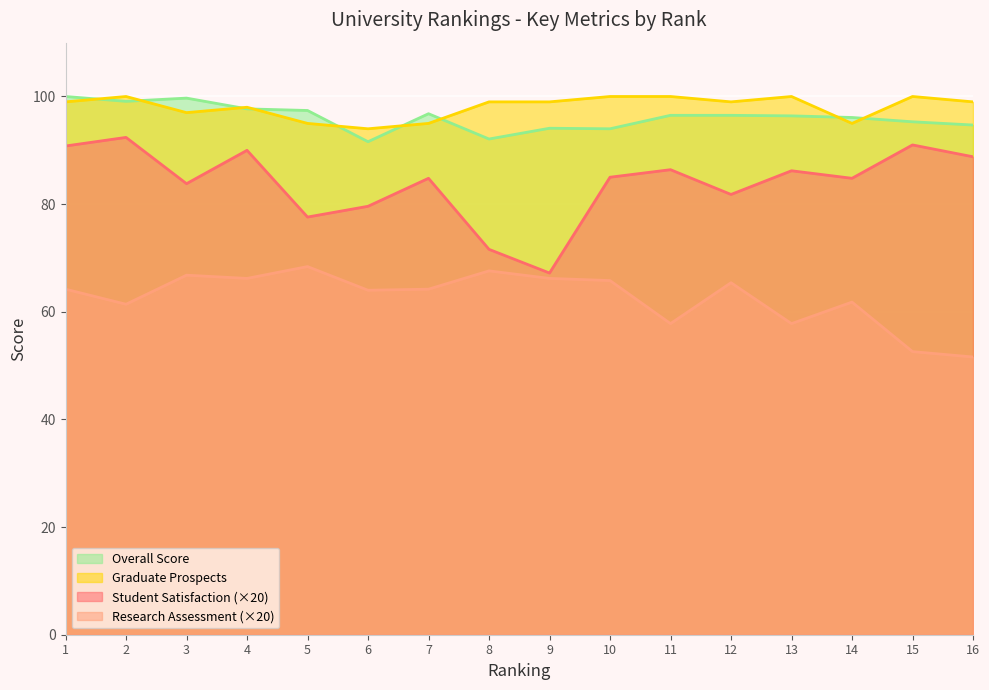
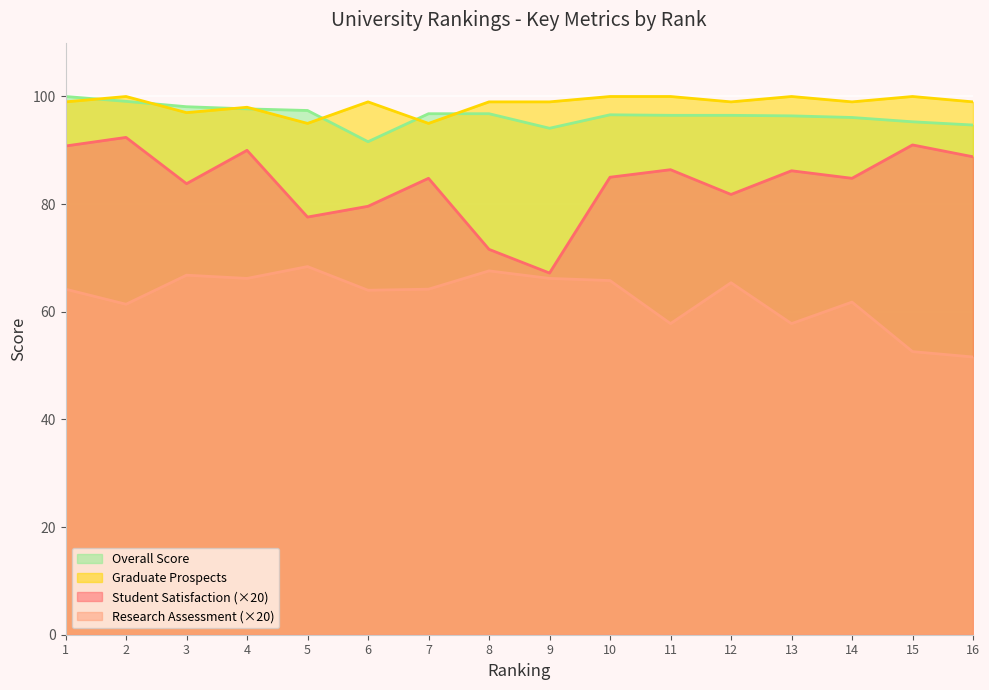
  {
    "Overall Score": {
      "1": 100,
      "2": 99,
-     "3": 100,
+     "3": 98,
      "5": 97,
      "6": 92,
      "7": 97,
-     "8": 92,
+     "8": 97,
      "9": 94,
-     "10": 94,
+     "10": 97,
      "11": 97,
      "12": 97,
      "13": 96,
      "14": 96,
      "15": 95,
      "16": 95
    },
    "Graduate Prospects": {
      "1": 99,
      "2": 100,
      "3": 97,
      "5": 95,
-     "6": 94,
+     "6": 99,
      "7": 95,
      "8": 99,
      "9": 99,
      "10": 100,
      "11": 100,
      "12": 99,
      "13": 100,
-     "14": 95,
+     "14": 99,
      "15": 100,
      "16": 99
    }
  }
